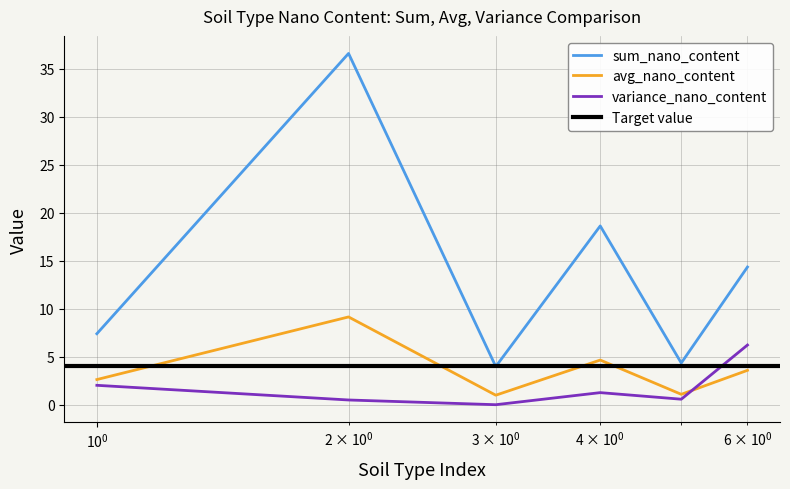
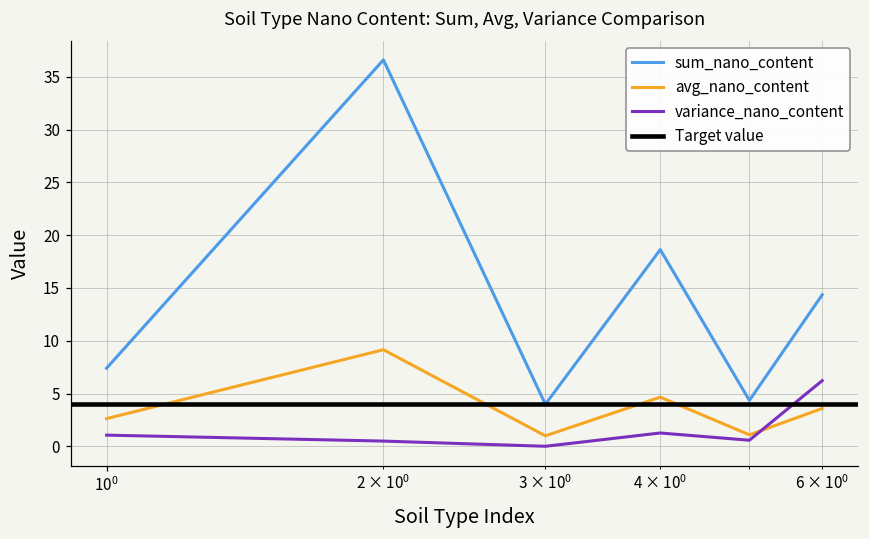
  {
    "sum_nano_content": {
      "10^0": 7
    },
    "avg_nano_content": {
      "10^0": 3
    },
    "variance_nano_content": {
-     "10^0": 2
+     "10^0": 1
    }
  }
